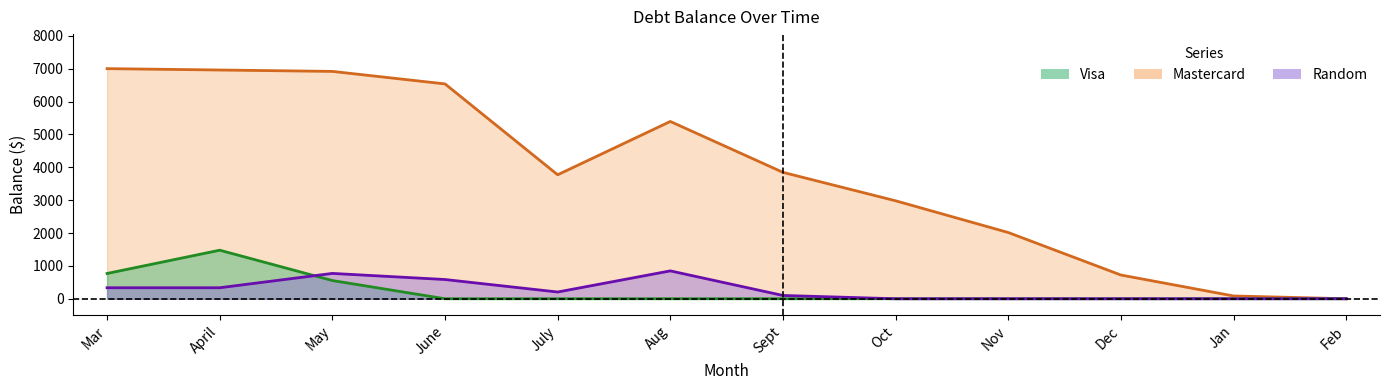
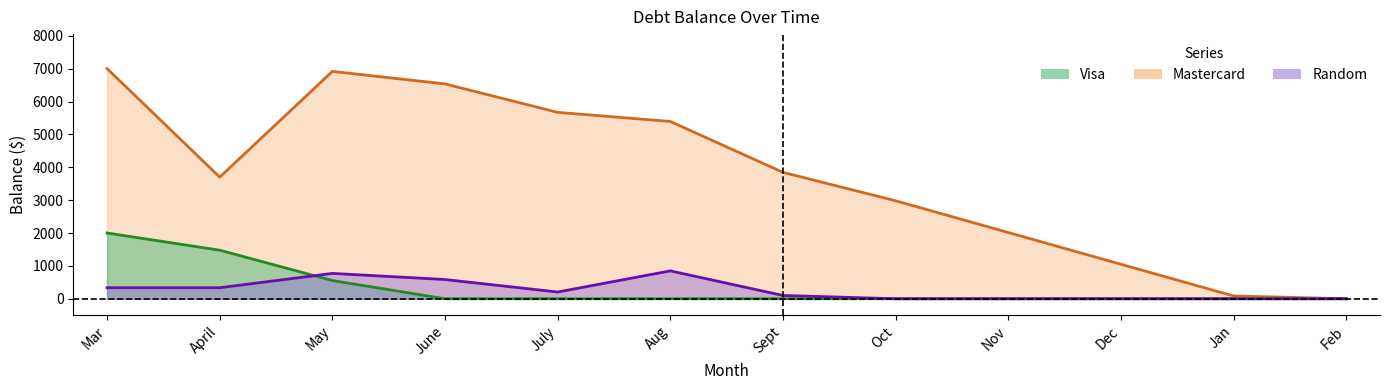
  {
    "Mastercard": {
      "Mar": 7000,
-     "April": 7000,
+     "April": 3700,
      "May": 6900,
      "June": 6500,
-     "July": 3800,
+     "July": 5700,
      "Aug": 5400,
      "Sept": 3800,
      "Oct": 3000,
      "Nov": 2000,
-     "Dec": 700,
+     "Dec": 1100,
      "Jan": 100
    },
    "Visa": {
-     "Mar": 800,
+     "Mar": 2000,
      "April": 1500,
      "May": 600,
      "June": 0,
      "July": 0,
      "Aug": 0,
      "Sept": 0
    },
    "Random": {
      "Mar": 300,
      "April": 300,
      "May": 800,
      "June": 600,
      "July": 200,
      "Aug": 800,
      "Sept": 100
    }
  }
